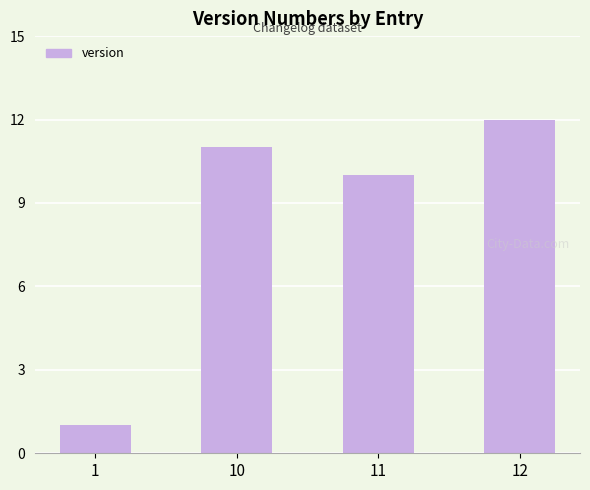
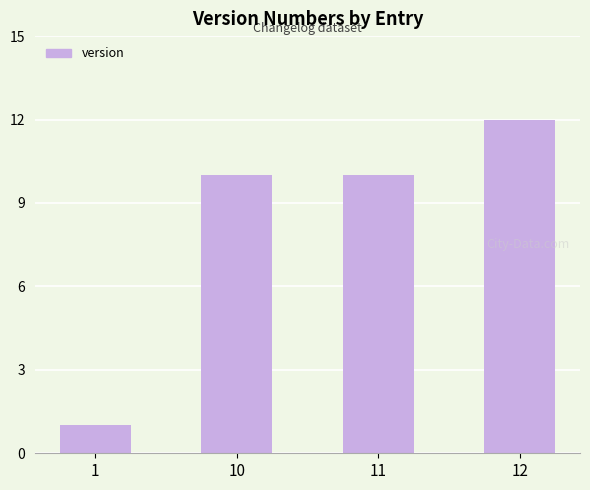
  {
    "1": 1,
-   "10": 11,
+   "10": 10,
    "11": 10,
    "12": 12
  }
